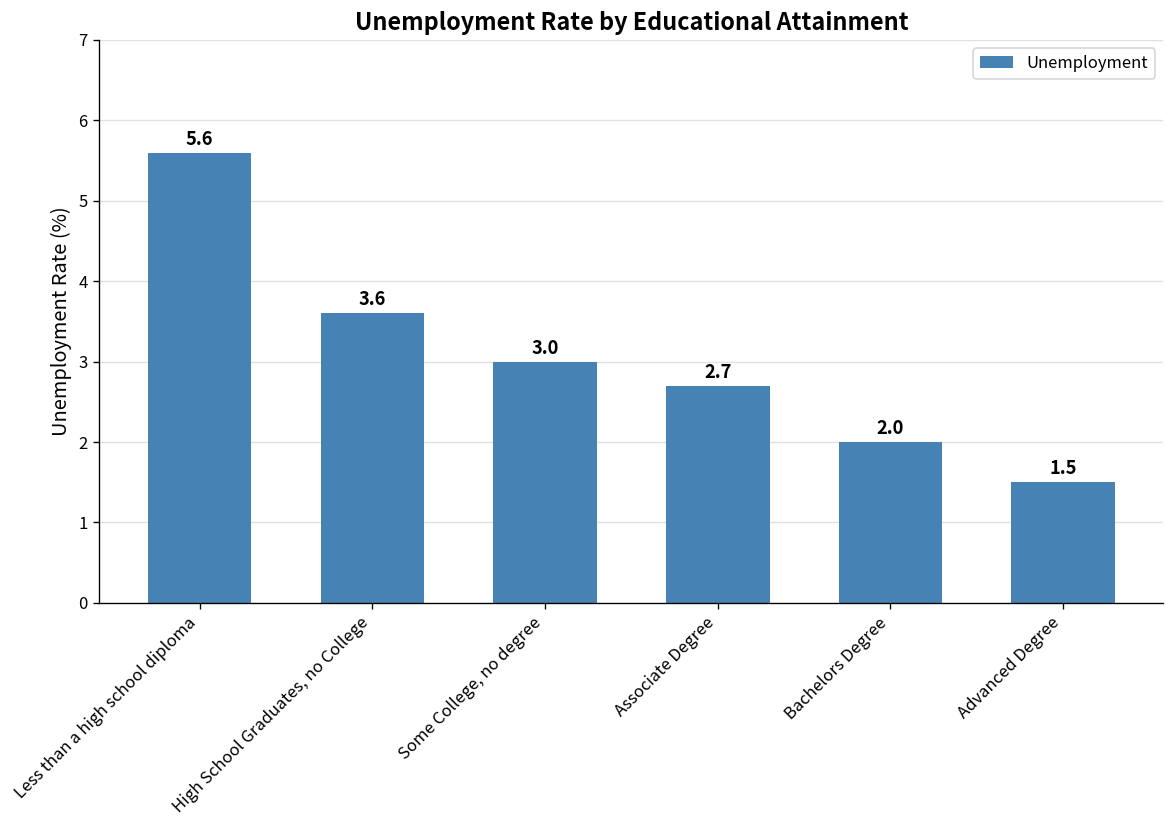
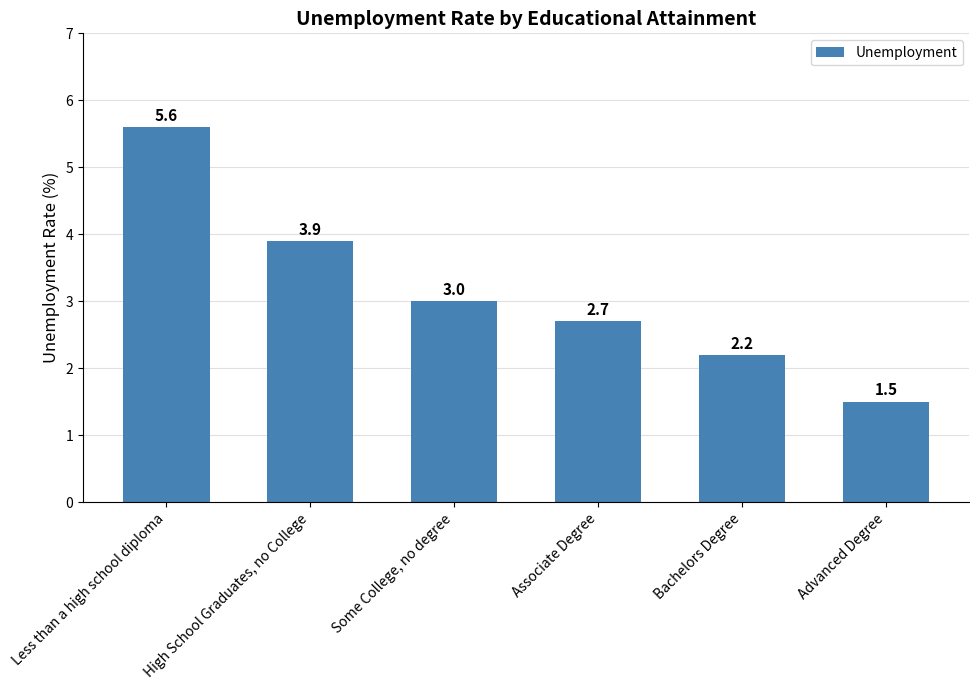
  {
    "Less than a high school diploma": 5.6,
-   "High School Graduates, no College": 3.6,
+   "High School Graduates, no College": 3.9,
    "Some College, no degree": 3.0,
    "Associate Degree": 2.7,
-   "Bachelors Degree": 2.0,
+   "Bachelors Degree": 2.2,
    "Advanced Degree": 1.5
  }
